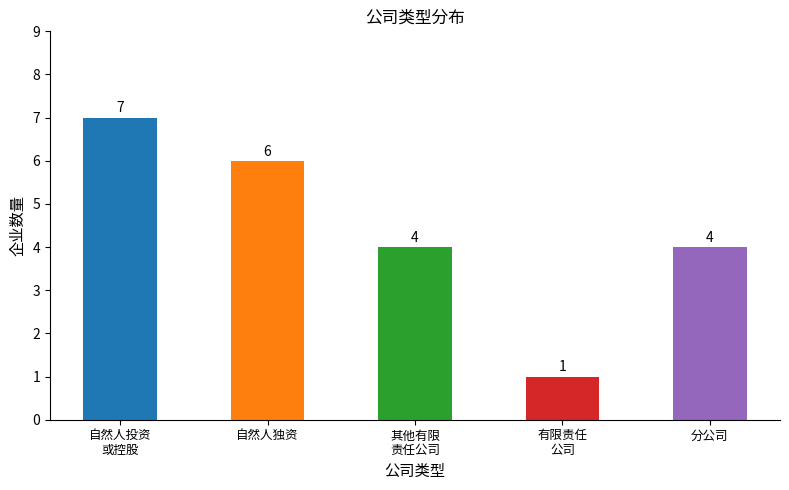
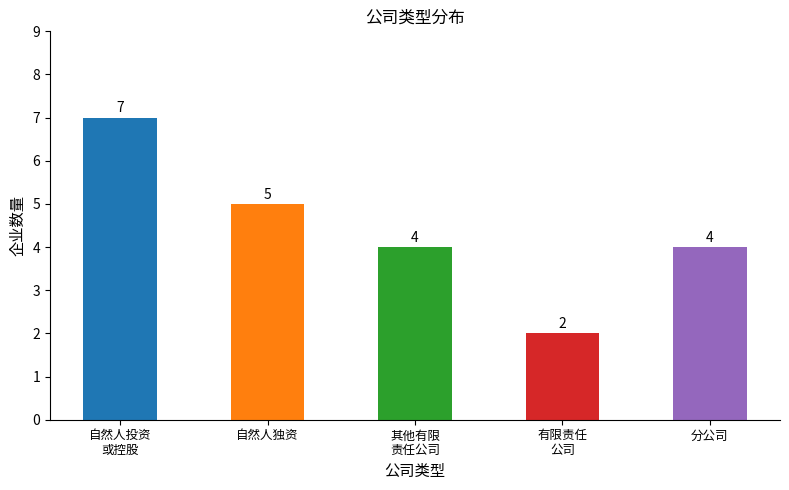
  {
    "自然人投资 或控股": 7,
-   "自然人独资": 6,
+   "自然人独资": 5,
    "其他有限 责任公司": 4,
-   "有限责任 公司": 1,
+   "有限责任 公司": 2,
    "分公司": 4
  }
